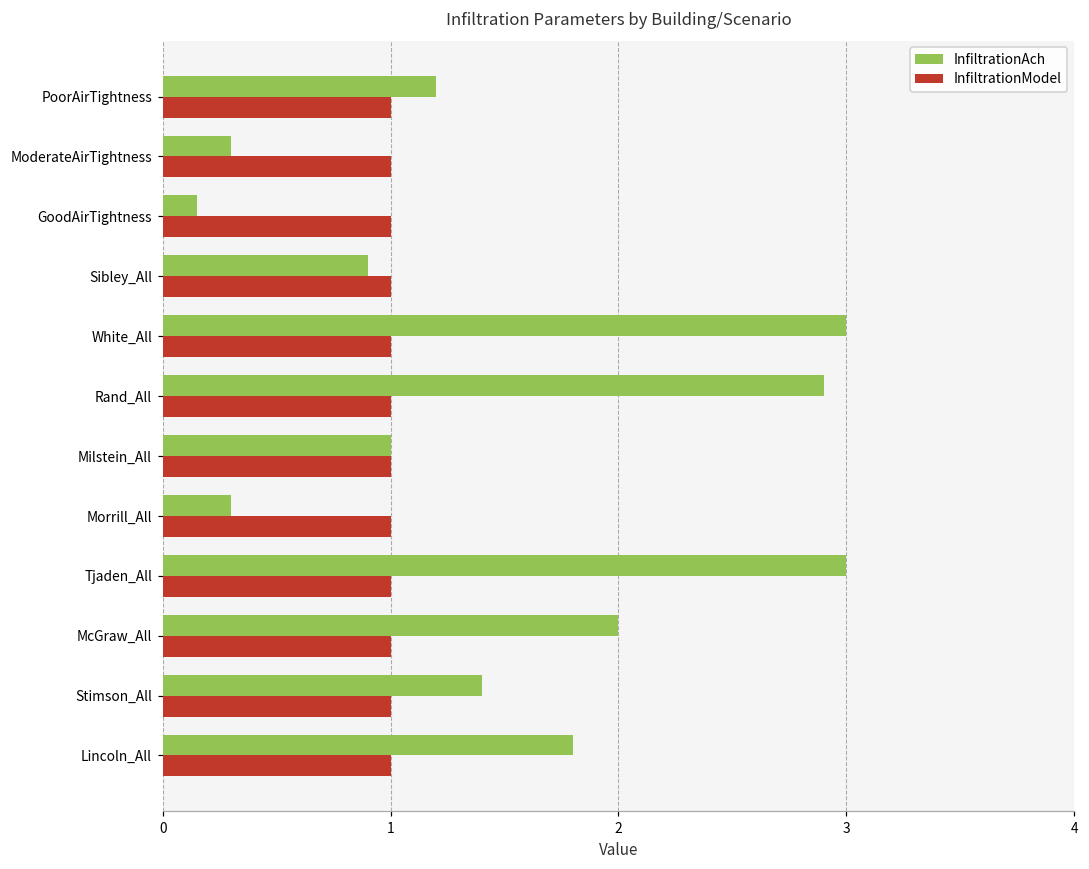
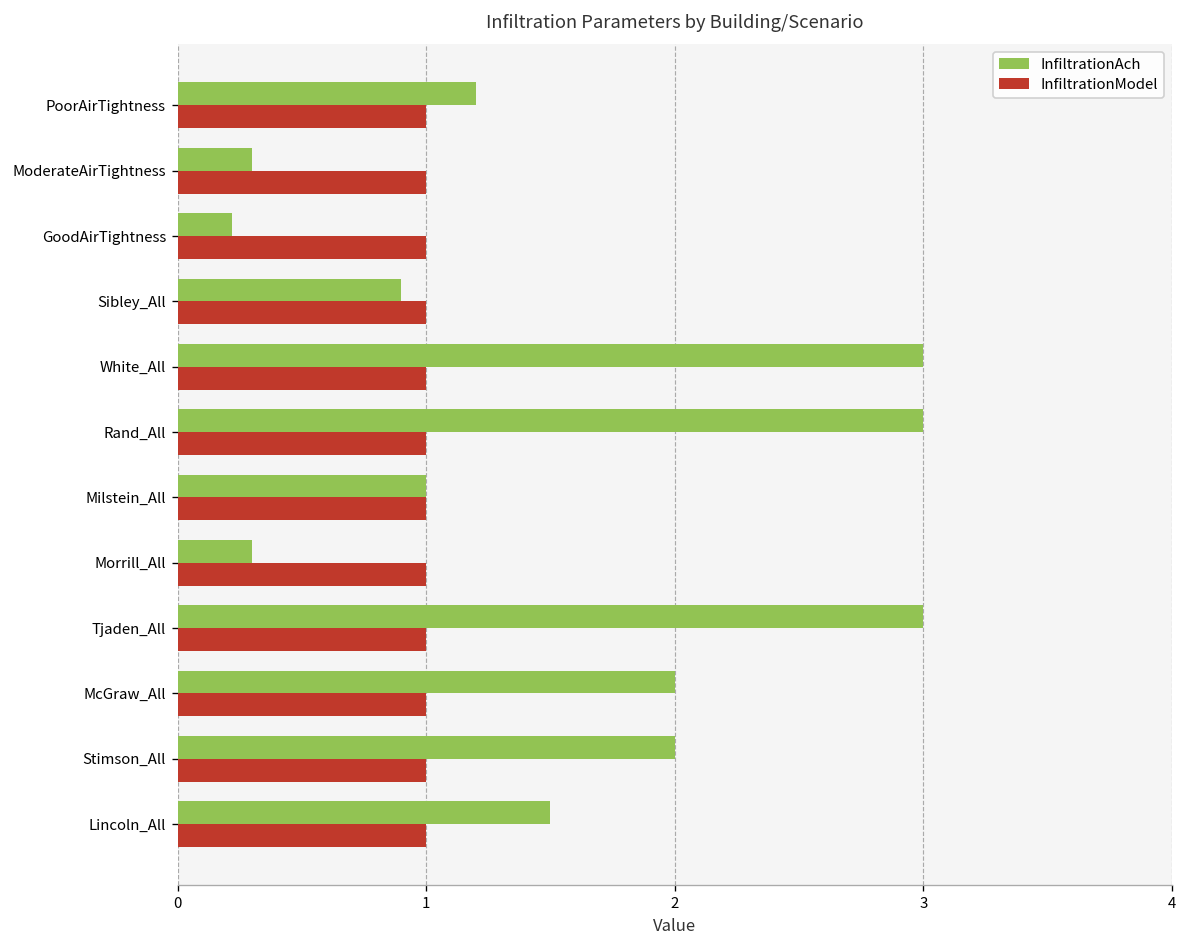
  {
    "InfiltrationAch": {
      "PoorAirTightness": 1.20,
      "ModerateAirTightness": 0.30,
-     "GoodAirTightness": 0.15,
+     "GoodAirTightness": 0.22,
      "Sibley_All": 0.90,
      "White_All": 3.00,
-     "Rand_All": 2.9,
+     "Rand_All": 3.0,
      "Milstein_All": 1.00,
      "Morrill_All": 0.30,
      "Tjaden_All": 3.00,
      "McGraw_All": 2.00,
-     "Stimson_All": 1.4,
-     "Lincoln_All": 1.8
+     "Stimson_All": 2.0,
+     "Lincoln_All": 1.5
    },
    "InfiltrationModel": {
      "PoorAirTightness": 1.00,
      "ModerateAirTightness": 1.00,
      "GoodAirTightness": 1.00,
      "Sibley_All": 1.00,
      "White_All": 1.00,
      "Rand_All": 1.00,
      "Milstein_All": 1.00,
      "Morrill_All": 1.00,
      "Tjaden_All": 1.00,
      "McGraw_All": 1.00,
      "Stimson_All": 1.00,
      "Lincoln_All": 1.00
    }
  }
